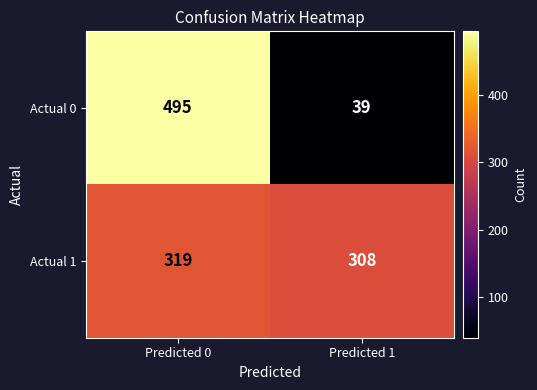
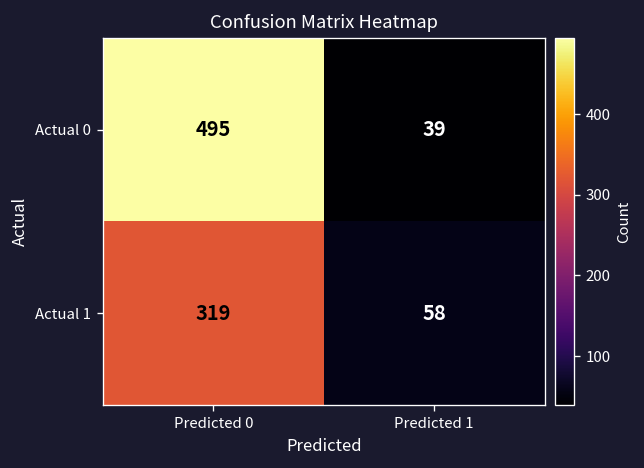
  {
    "Actual 0": {
      "Predicted 0": 495,
      "Predicted 1": 39
    },
    "Actual 1": {
      "Predicted 0": 319,
-     "Predicted 1": 308
+     "Predicted 1": 58
    }
  }
